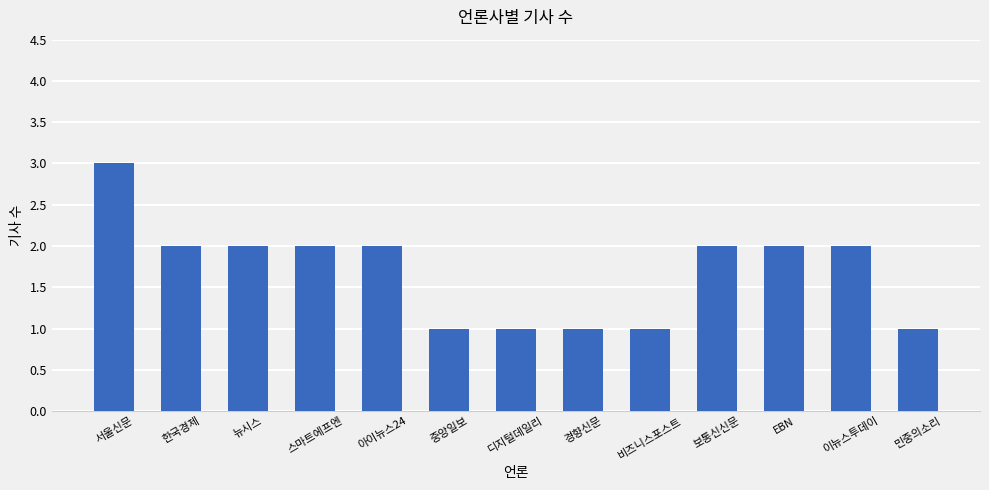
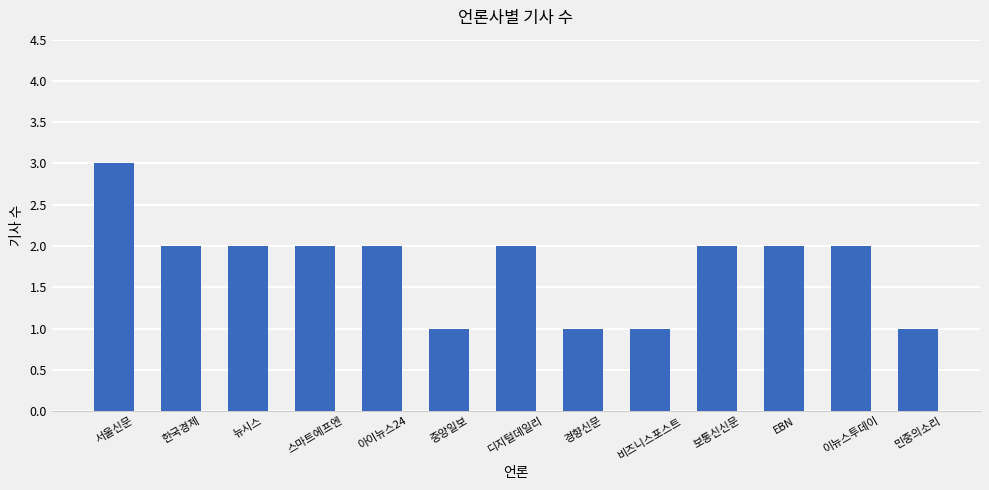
  {
    "서울신문": 3,
    "한국경제": 2,
    "뉴시스": 2,
    "스마트에프엔": 2,
    "아이뉴스24": 2,
    "중앙일보": 1,
-   "디지털데일리": 1,
+   "디지털데일리": 2,
    "경향신문": 1,
    "비즈니스포스트": 1,
    "보통신신문": 2,
    "EBN": 2,
    "이뉴스투데이": 2,
    "민중의소리": 1
  }
